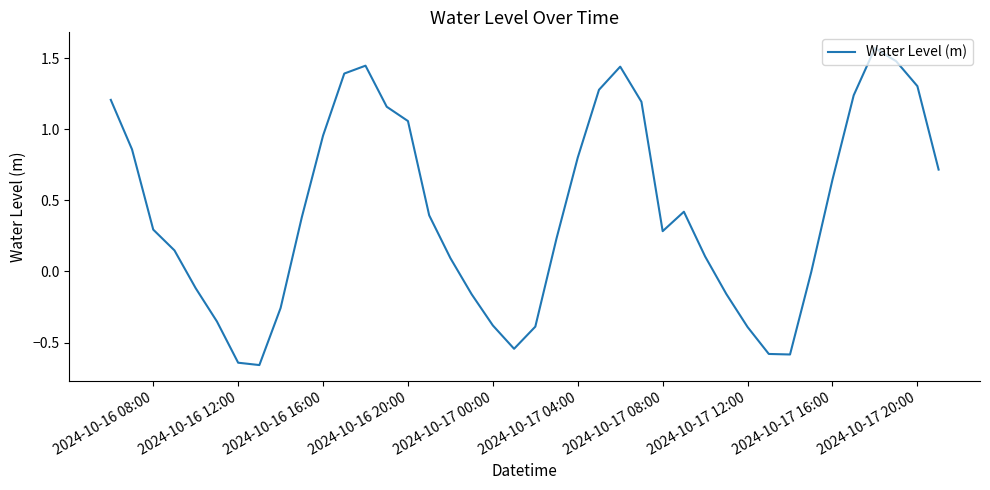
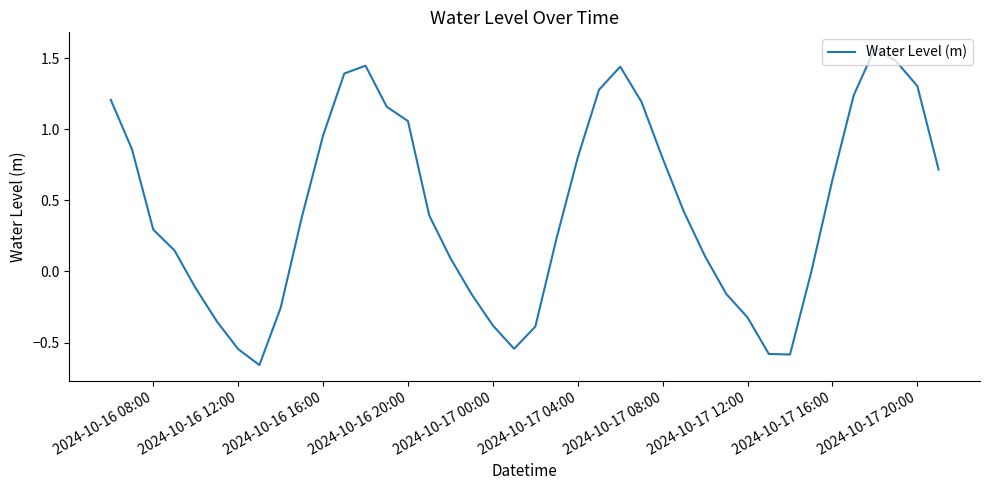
  {
    "2024-10-16 08:00": 0.29,
-   "2024-10-16 12:00": -0.64,
+   "2024-10-16 12:00": -0.55,
    "2024-10-16 16:00": 0.96,
    "2024-10-16 20:00": 1.06,
    "2024-10-17 00:00": -0.38,
    "2024-10-17 04:00": 0.80,
-   "2024-10-17 08:00": 0.28,
-   "2024-10-17 12:00": -0.39,
+   "2024-10-17 08:00": 0.80,
+   "2024-10-17 12:00": -0.32,
    "2024-10-17 16:00": 0.65,
    "2024-10-17 20:00": 1.30
  }
